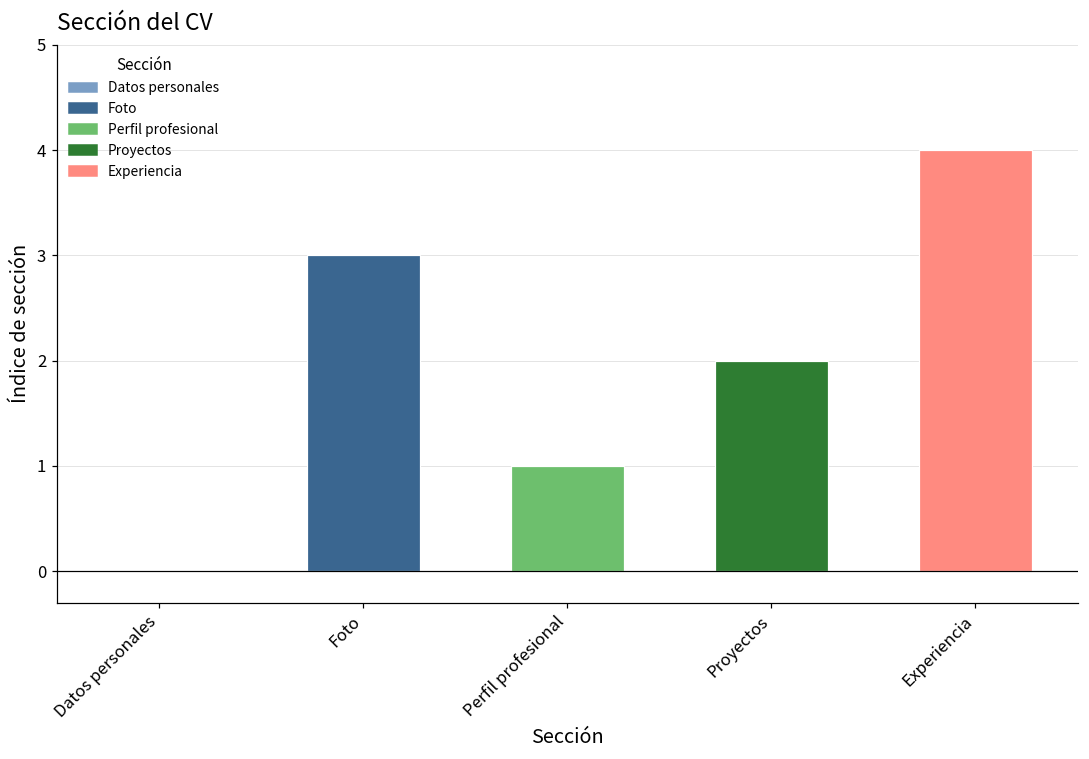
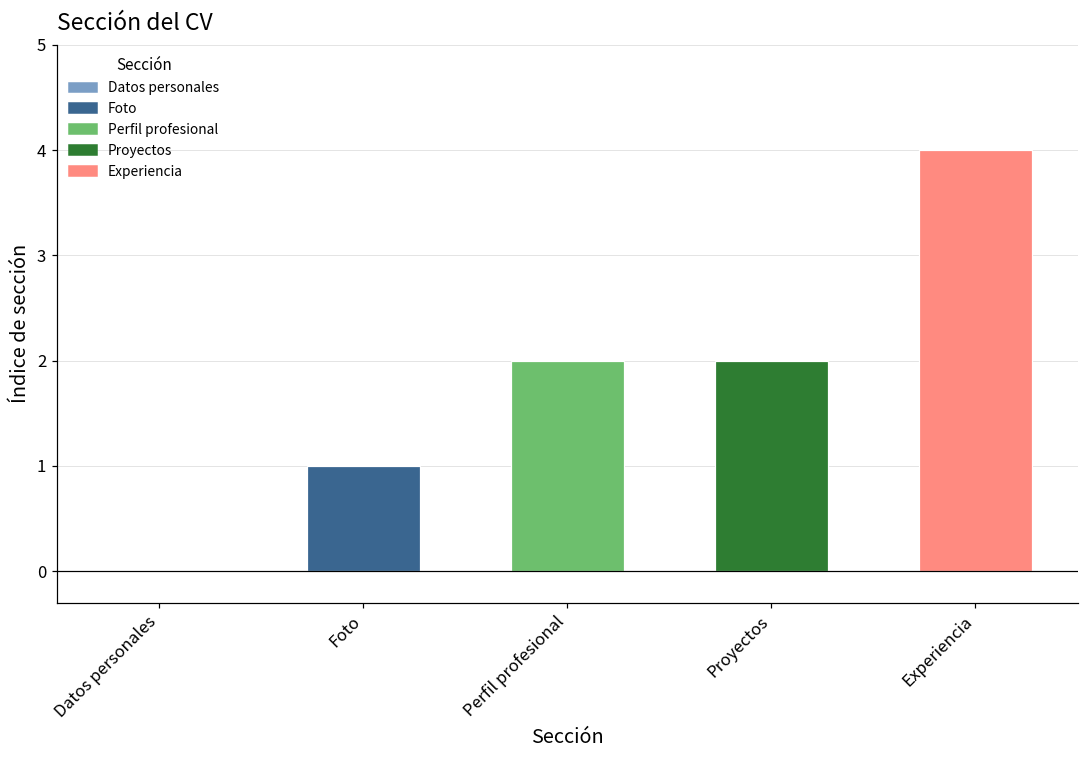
  {
    "Datos personales": 0,
-   "Foto": 3,
-   "Perfil profesional": 1,
+   "Foto": 1,
+   "Perfil profesional": 2,
    "Proyectos": 2,
    "Experiencia": 4
  }
